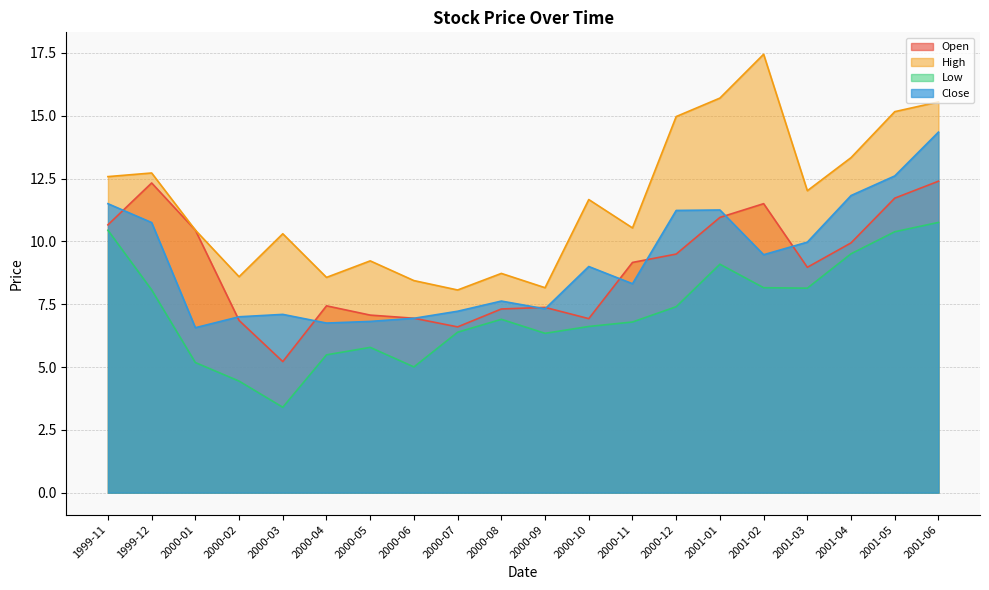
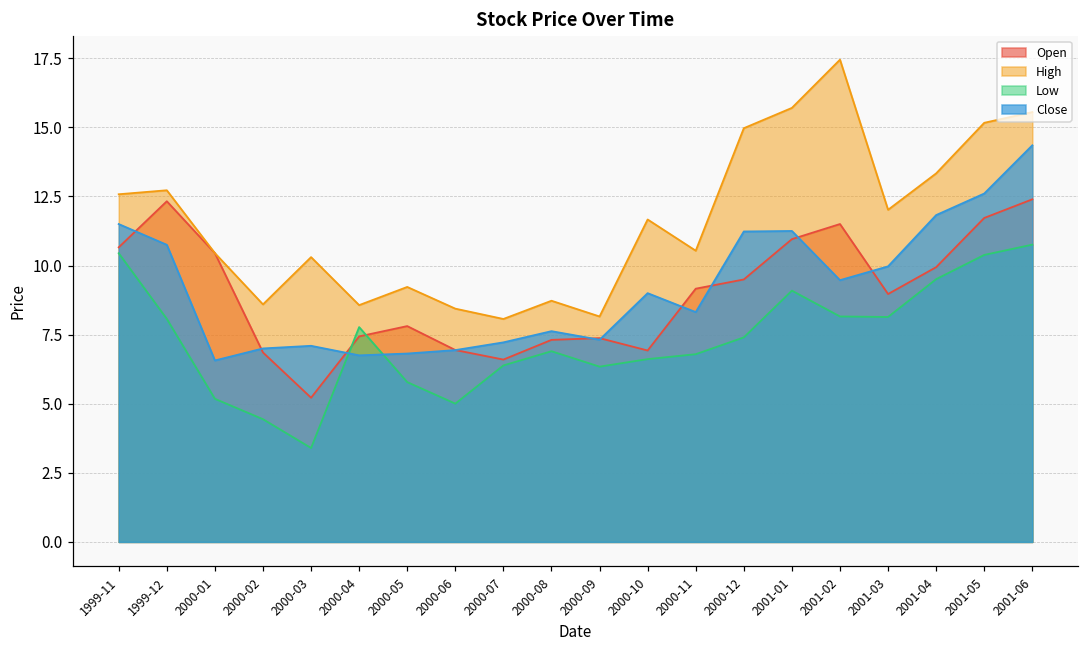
  {
    "Open": {
      "1999-11": 10.7,
      "1999-12": 12.3,
      "2000-02": 6.9,
      "2000-03": 5.2,
      "2000-04": 7.4,
-     "2000-05": 7.1,
+     "2000-05": 7.8,
      "2000-07": 6.6,
      "2000-08": 7.3,
      "2000-10": 6.9,
      "2000-11": 9.2,
      "2000-12": 9.5,
      "2001-01": 11.0,
      "2001-02": 11.5,
      "2001-03": 9.0,
      "2001-04": 9.9,
      "2001-05": 11.7,
      "2001-06": 12.4
    },
    "High": {
      "1999-11": 12.6,
      "1999-12": 12.7,
      "2000-02": 8.6,
      "2000-03": 10.3,
      "2000-04": 8.6,
      "2000-05": 9.2,
      "2000-06": 8.4,
      "2000-07": 8.1,
      "2000-08": 8.7,
      "2000-09": 8.2,
      "2000-10": 11.7,
      "2000-11": 10.5,
      "2000-12": 15.0,
      "2001-01": 15.7,
      "2001-02": 17.4,
      "2001-03": 12.0,
      "2001-04": 13.3,
      "2001-05": 15.2
    },
    "Low": {
      "1999-11": 10.4,
      "1999-12": 8.1,
      "2000-01": 5.2,
      "2000-02": 4.4,
      "2000-03": 3.4,
-     "2000-04": 5.5,
+     "2000-04": 7.8,
      "2000-05": 5.8,
      "2000-06": 5.0,
      "2000-07": 6.4,
      "2000-08": 6.9,
      "2000-09": 6.3,
      "2000-10": 6.6,
      "2000-11": 6.8,
      "2000-12": 7.4,
      "2001-01": 9.1,
      "2001-02": 8.2,
      "2001-03": 8.1,
      "2001-04": 9.5,
      "2001-05": 10.4,
      "2001-06": 10.8
    },
    "Close": {
      "1999-11": 11.5,
      "1999-12": 10.8,
      "2000-01": 6.6,
      "2000-02": 7.0,
      "2000-03": 7.1,
      "2000-04": 6.8,
      "2000-05": 6.8,
      "2000-07": 7.2,
      "2000-08": 7.6,
      "2000-10": 9.0,
      "2000-11": 8.3,
      "2000-12": 11.2,
      "2001-01": 11.3,
      "2001-02": 9.5,
      "2001-03": 10.0,
      "2001-04": 11.8,
      "2001-05": 12.6,
      "2001-06": 14.4
    }
  }
